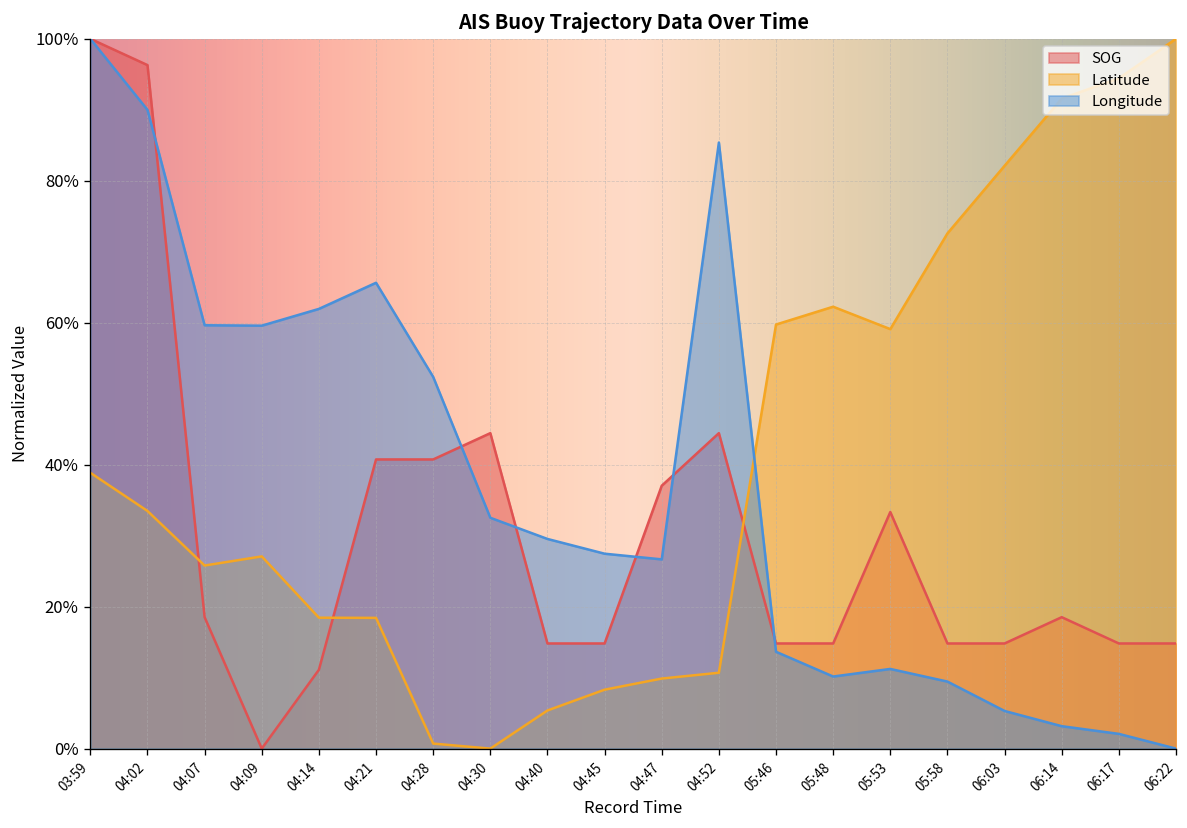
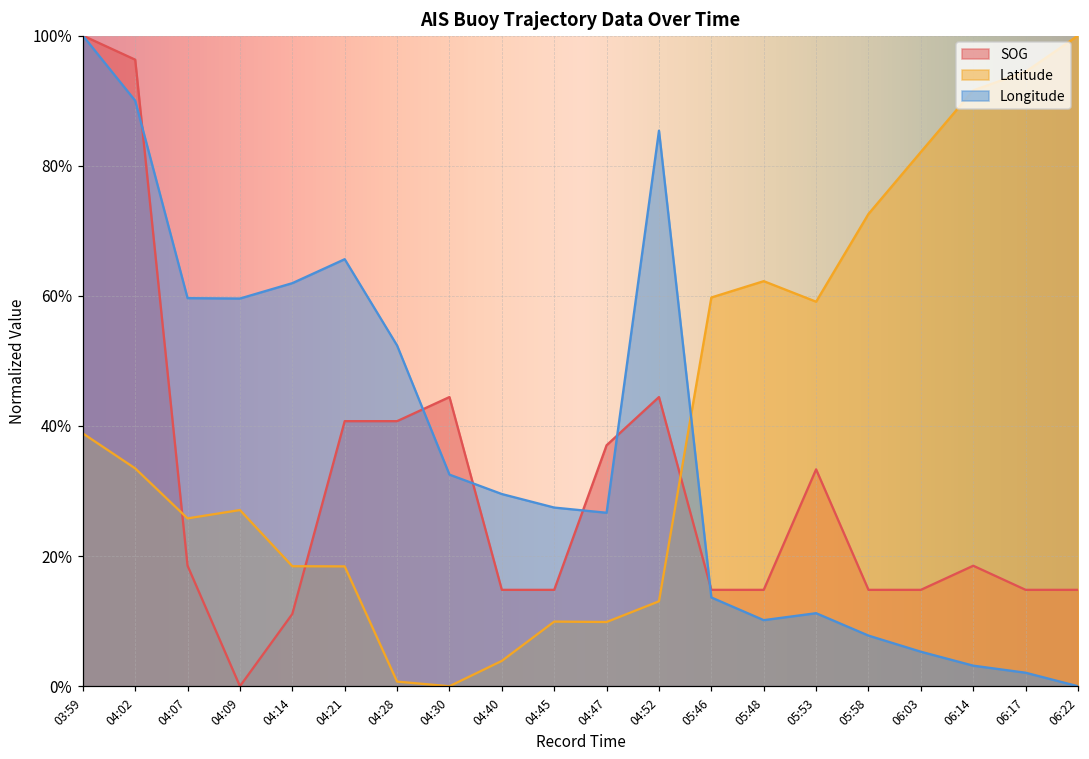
  {
    "SOG": {
      "04:02": "96%",
      "04:07": "19%",
      "04:09": "0%",
      "04:14": "11%",
      "04:21": "41%",
      "04:28": "41%",
      "04:30": "44%",
      "04:40": "15%",
      "04:45": "15%",
      "04:47": "37%",
      "04:52": "44%",
      "05:46": "15%",
      "05:48": "15%",
      "05:53": "33%",
      "05:58": "15%",
      "06:03": "15%",
      "06:14": "19%",
      "06:17": "15%",
      "06:22": "15%"
    },
    "Latitude": {
      "03:59": "39%",
      "04:02": "33%",
      "04:07": "26%",
      "04:09": "27%",
      "04:14": "18%",
      "04:21": "18%",
      "04:28": "1%",
      "04:30": "0%",
-     "04:40": "5%",
-     "04:45": "8%",
+     "04:40": "4%",
+     "04:45": "10%",
      "04:47": "10%",
-     "04:52": "11%",
+     "04:52": "13%",
      "05:46": "60%",
      "05:48": "62%",
      "05:53": "59%",
      "05:58": "73%",
      "06:03": "82%",
      "06:22": "100%"
    },
    "Longitude": {
      "04:02": "90%",
      "04:07": "60%",
      "04:09": "60%",
      "04:14": "62%",
      "04:21": "66%",
      "04:28": "52%",
      "04:30": "33%",
      "04:40": "30%",
      "04:45": "27%",
      "04:47": "27%",
      "04:52": "85%",
      "05:46": "14%",
      "05:48": "10%",
      "05:53": "11%",
-     "05:58": "9%",
+     "05:58": "8%",
      "06:03": "5%",
      "06:14": "3%",
      "06:17": "2%",
      "06:22": "0%"
    }
  }
